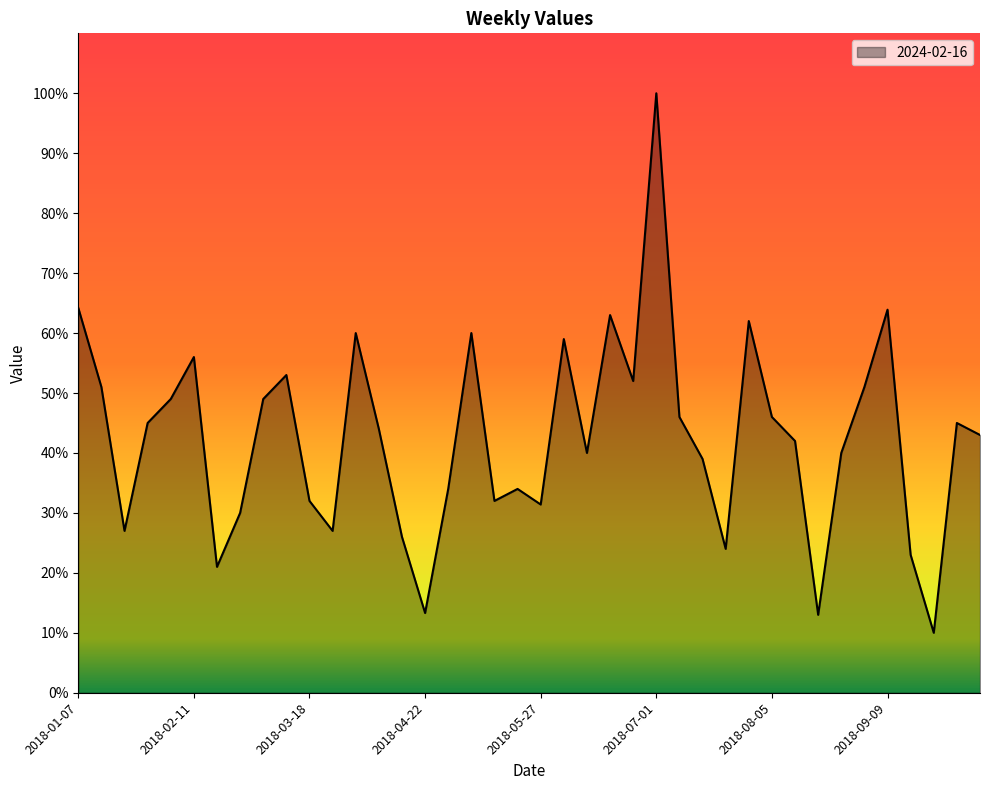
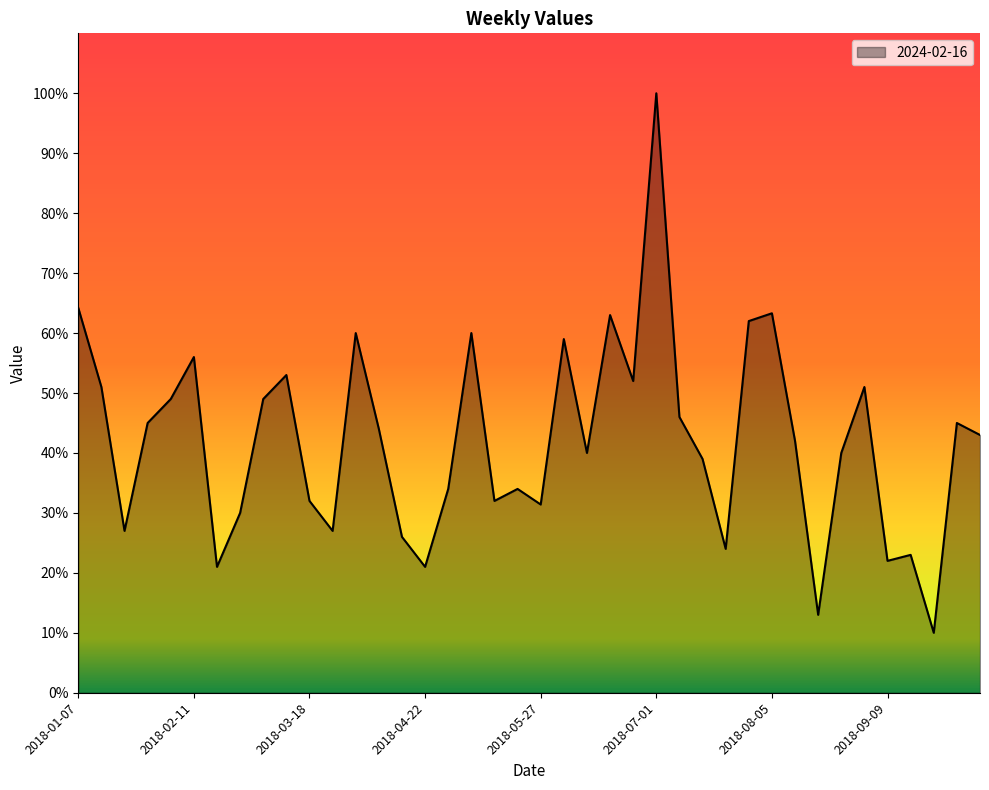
  {
    "2018-01-07": "64%",
    "2018-02-11": "56%",
    "2018-03-18": "32%",
-   "2018-04-22": "13%",
+   "2018-04-22": "21%",
    "2018-05-27": "31%",
    "2018-07-01": "100%",
-   "2018-08-05": "46%",
-   "2018-09-09": "64%"
+   "2018-08-05": "63%",
+   "2018-09-09": "22%"
  }
